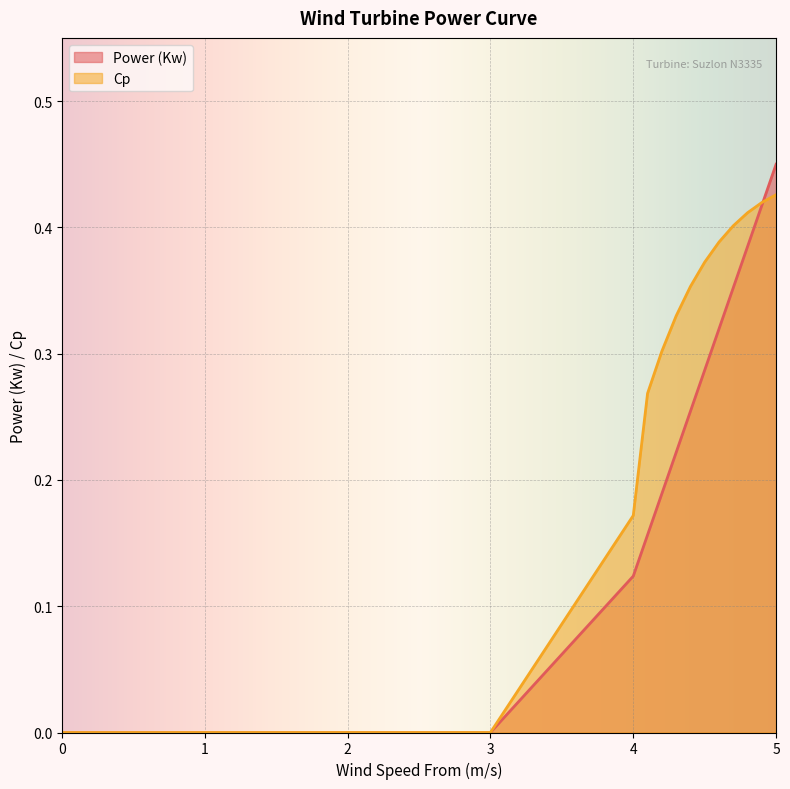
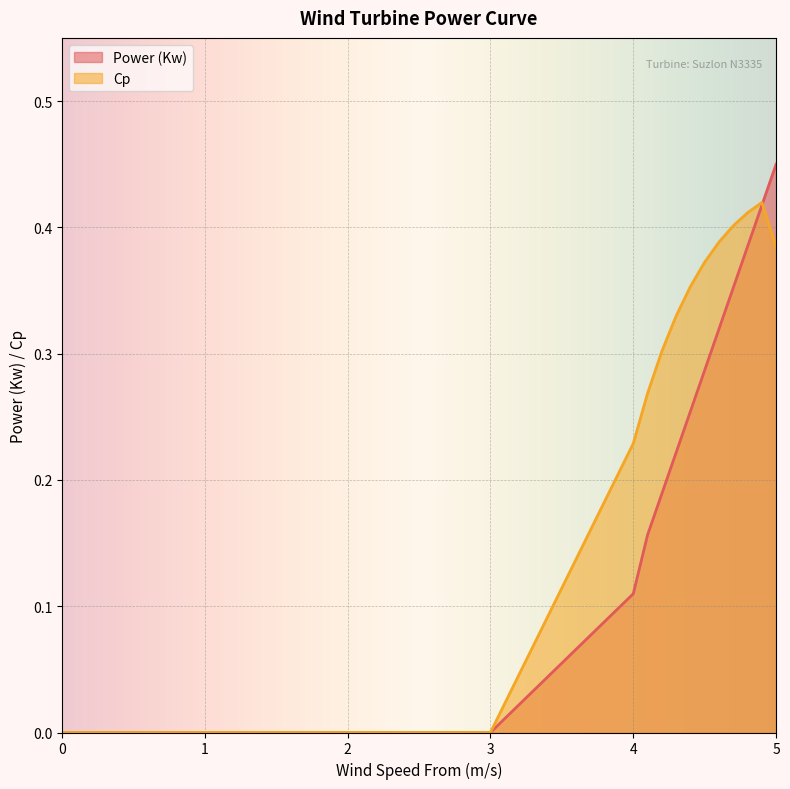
  {
    "Power (Kw)": {
-     "4": 0.124,
+     "4": 0.110,
      "5": 0.450
    },
    "Cp": {
-     "4": 0.172,
-     "5": 0.426
+     "4": 0.229,
+     "5": 0.385
    }
  }
